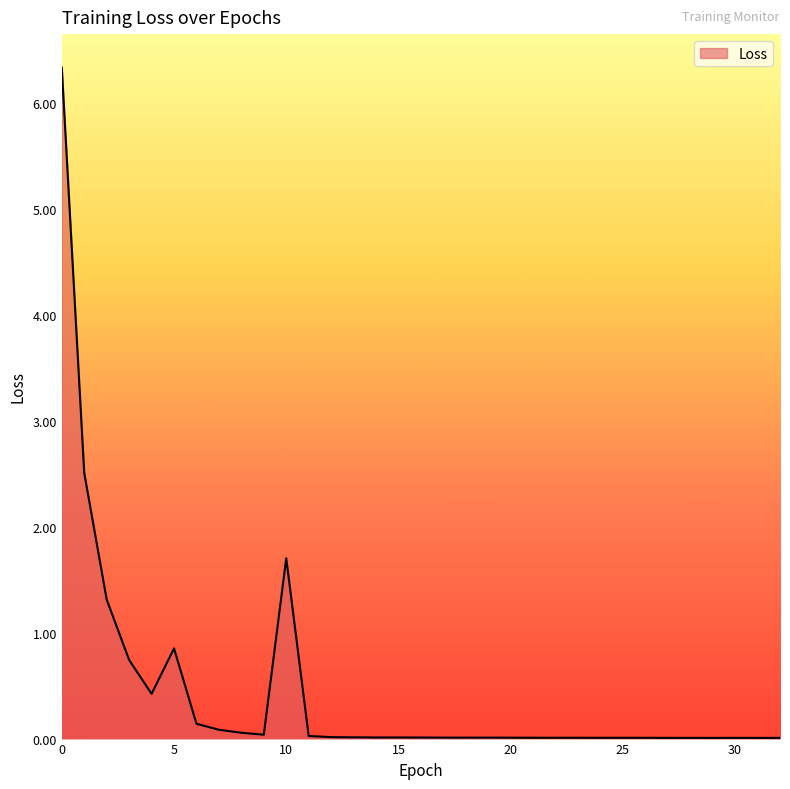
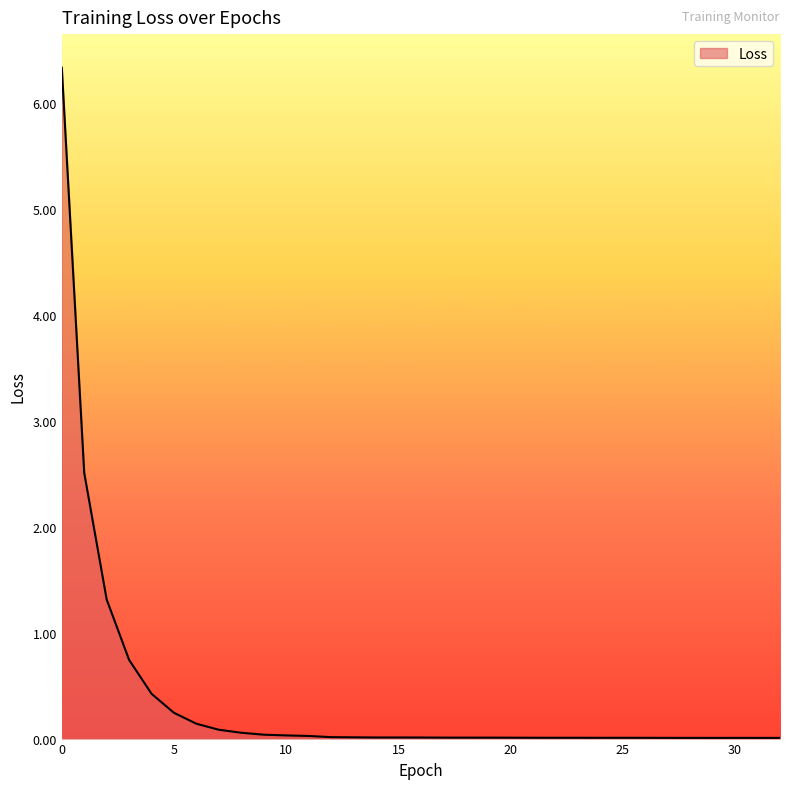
  {
    "0": 6.34,
-   "5": 0.85,
-   "10": 1.70,
+   "5": 0.24,
+   "10": 0.03,
    "15": 0.01,
    "20": 0.01,
    "25": 0.01,
    "30": 0.01
  }
